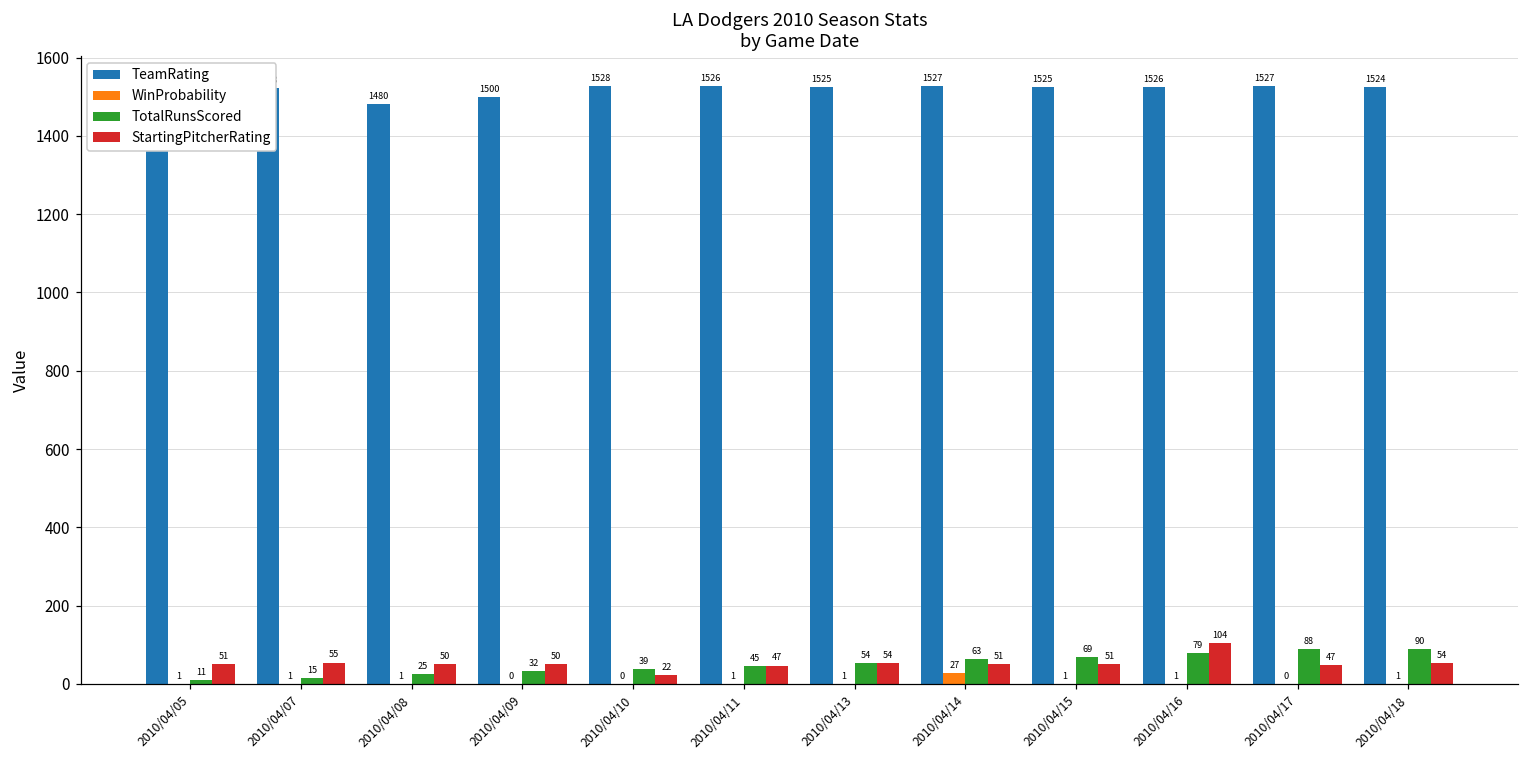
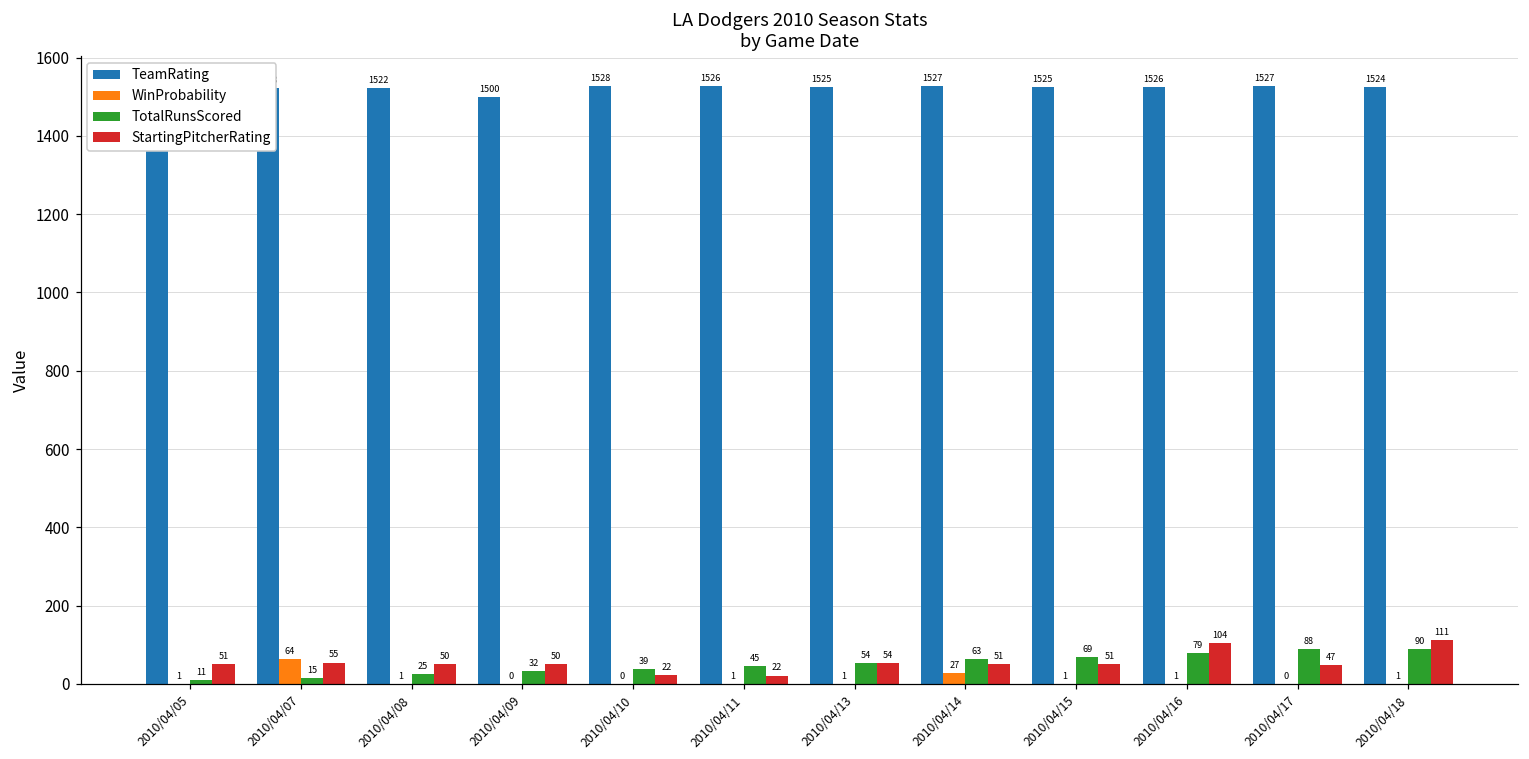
  {
    "TeamRating": {
-     "2010/04/08": 1480,
+     "2010/04/08": 1522,
      "2010/04/09": 1500,
      "2010/04/10": 1528,
      "2010/04/11": 1526,
      "2010/04/13": 1525,
      "2010/04/14": 1527,
      "2010/04/15": 1525,
      "2010/04/16": 1526,
      "2010/04/17": 1527,
      "2010/04/18": 1524
    },
    "WinProbability": {
      "2010/04/05": 1,
-     "2010/04/07": 1,
+     "2010/04/07": 64,
      "2010/04/08": 1,
      "2010/04/09": 0,
      "2010/04/10": 0,
      "2010/04/11": 1,
      "2010/04/13": 1,
      "2010/04/14": 27,
      "2010/04/15": 1,
      "2010/04/16": 1,
      "2010/04/17": 0,
      "2010/04/18": 1
    },
    "TotalRunsScored": {
      "2010/04/05": 11,
      "2010/04/07": 15,
      "2010/04/08": 25,
      "2010/04/09": 32,
      "2010/04/10": 39,
      "2010/04/11": 45,
      "2010/04/13": 54,
      "2010/04/14": 63,
      "2010/04/15": 69,
      "2010/04/16": 79,
      "2010/04/17": 88,
      "2010/04/18": 90
    },
    "StartingPitcherRating": {
      "2010/04/05": 51,
      "2010/04/07": 55,
      "2010/04/08": 50,
      "2010/04/09": 50,
      "2010/04/10": 22,
-     "2010/04/11": 47,
+     "2010/04/11": 22,
      "2010/04/13": 54,
      "2010/04/14": 51,
      "2010/04/15": 51,
      "2010/04/16": 104,
      "2010/04/17": 47,
-     "2010/04/18": 54
+     "2010/04/18": 111
    }
  }
